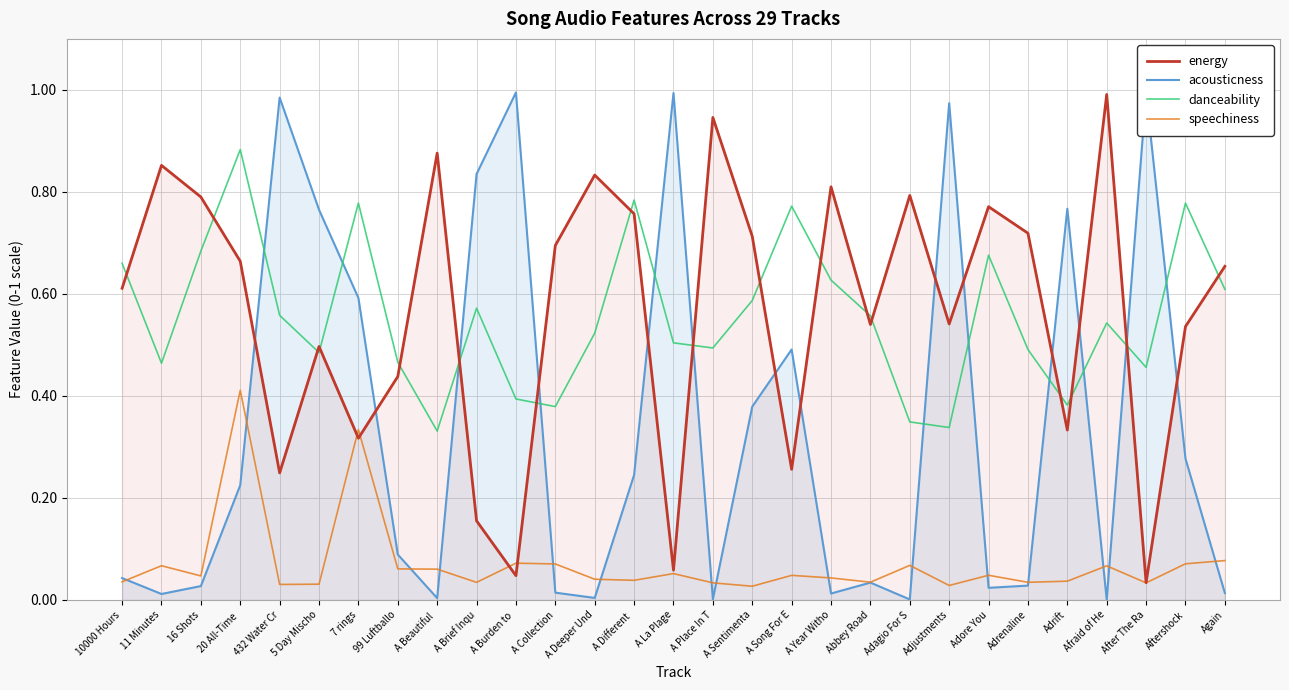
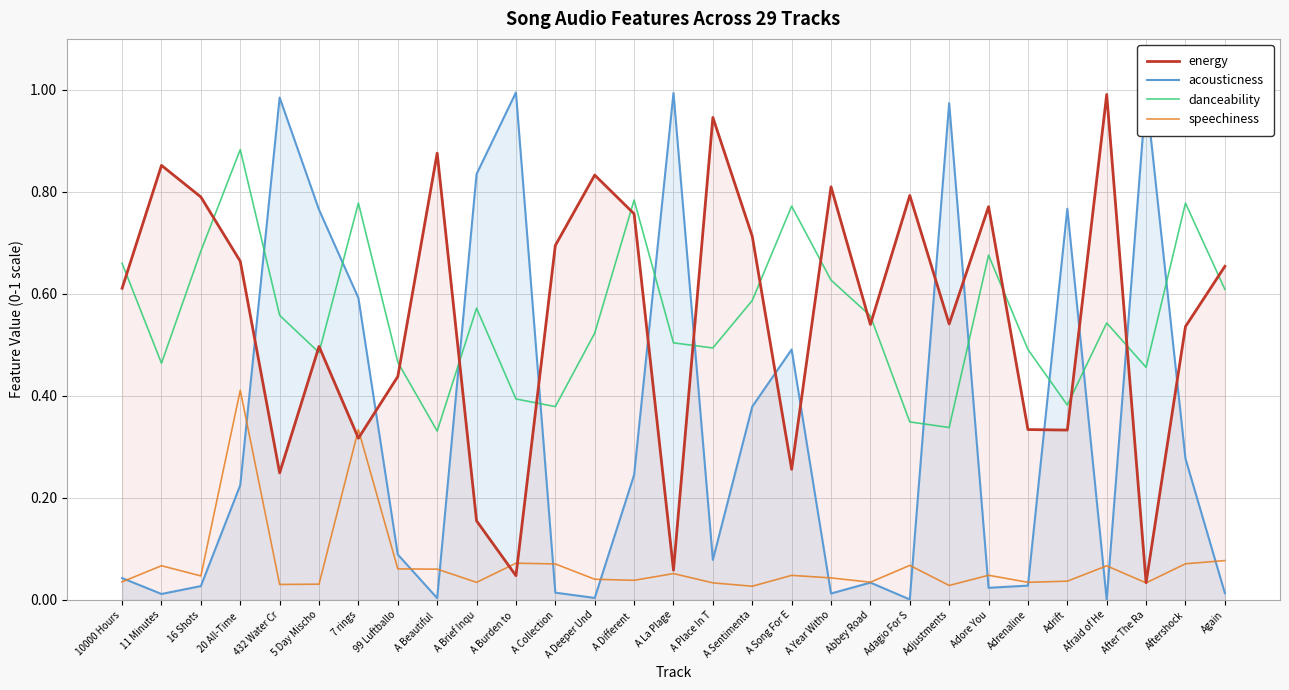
  {
    "energy": {
      "10000 Hours": 0.61,
      "11 Minutes": 0.85,
      "16 Shots": 0.79,
      "20 All-Time": 0.66,
      "432 Water Cr": 0.25,
      "5 Day Mischo": 0.50,
      "7 rings": 0.32,
      "99 Luftballo": 0.44,
      "A Beautiful": 0.88,
      "A Brief Inqu": 0.16,
      "A Burden to": 0.05,
      "A Collection": 0.70,
      "A Deeper Und": 0.83,
      "A Different": 0.76,
      "A La Plage": 0.06,
      "A Place In T": 0.95,
      "A Sentimenta": 0.71,
      "A Song For E": 0.26,
      "A Year Witho": 0.81,
      "Abbey Road": 0.54,
      "Adagio For S": 0.79,
      "Adjustments": 0.54,
      "Adore You": 0.77,
-     "Adrenaline": 0.72,
+     "Adrenaline": 0.33,
      "Adrift": 0.33,
      "Afraid of He": 0.99,
      "Aftershock": 0.54,
      "Again": 0.65
    },
    "acousticness": {
      "10000 Hours": 0.04,
      "11 Minutes": 0.01,
      "16 Shots": 0.03,
      "20 All-Time": 0.23,
      "432 Water Cr": 0.99,
      "5 Day Mischo": 0.77,
      "7 rings": 0.59,
      "99 Luftballo": 0.09,
      "A Beautiful": 0.00,
      "A Brief Inqu": 0.84,
      "A Burden to": 1.00,
      "A Collection": 0.01,
      "A Deeper Und": 0.00,
      "A Different": 0.25,
      "A La Plage": 0.99,
-     "A Place In T": 0.00,
+     "A Place In T": 0.08,
      "A Sentimenta": 0.38,
      "A Song For E": 0.49,
      "A Year Witho": 0.01,
      "Adagio For S": 0.00,
      "Adjustments": 0.97,
      "Adore You": 0.02,
      "Adrenaline": 0.03,
      "Adrift": 0.77,
      "Afraid of He": 0.00,
      "Aftershock": 0.28,
      "Again": 0.01
    },
    "danceability": {
      "10000 Hours": 0.66,
      "11 Minutes": 0.46,
      "16 Shots": 0.68,
      "20 All-Time": 0.88,
      "432 Water Cr": 0.56,
      "5 Day Mischo": 0.49,
      "7 rings": 0.78,
      "99 Luftballo": 0.47,
      "A Beautiful": 0.33,
      "A Brief Inqu": 0.57,
      "A Burden to": 0.39,
      "A Collection": 0.38,
      "A Deeper Und": 0.52,
      "A Different": 0.78,
      "A La Plage": 0.50,
      "A Place In T": 0.49,
      "A Sentimenta": 0.59,
      "A Song For E": 0.77,
      "A Year Witho": 0.63,
      "Abbey Road": 0.56,
      "Adagio For S": 0.35,
      "Adjustments": 0.34,
      "Adore You": 0.68,
      "Adrenaline": 0.49,
      "Adrift": 0.38,
      "Afraid of He": 0.54,
      "After The Ra": 0.46,
      "Aftershock": 0.78,
      "Again": 0.61
    },
    "speechiness": {
      "10000 Hours": 0.04,
      "11 Minutes": 0.07,
      "16 Shots": 0.05,
      "20 All-Time": 0.41,
      "432 Water Cr": 0.03,
      "5 Day Mischo": 0.03,
      "7 rings": 0.33,
      "99 Luftballo": 0.06,
      "A Beautiful": 0.06,
      "A Brief Inqu": 0.03,
      "A Burden to": 0.07,
      "A Collection": 0.07,
      "A Deeper Und": 0.04,
      "A Different": 0.04,
      "A La Plage": 0.05,
      "A Place In T": 0.03,
      "A Sentimenta": 0.03,
      "A Song For E": 0.05,
      "A Year Witho": 0.04,
      "Adagio For S": 0.07,
      "Adjustments": 0.03,
      "Adore You": 0.05,
      "Adrenaline": 0.03,
      "Adrift": 0.04,
      "Afraid of He": 0.07,
      "Aftershock": 0.07,
      "Again": 0.08
    }
  }
